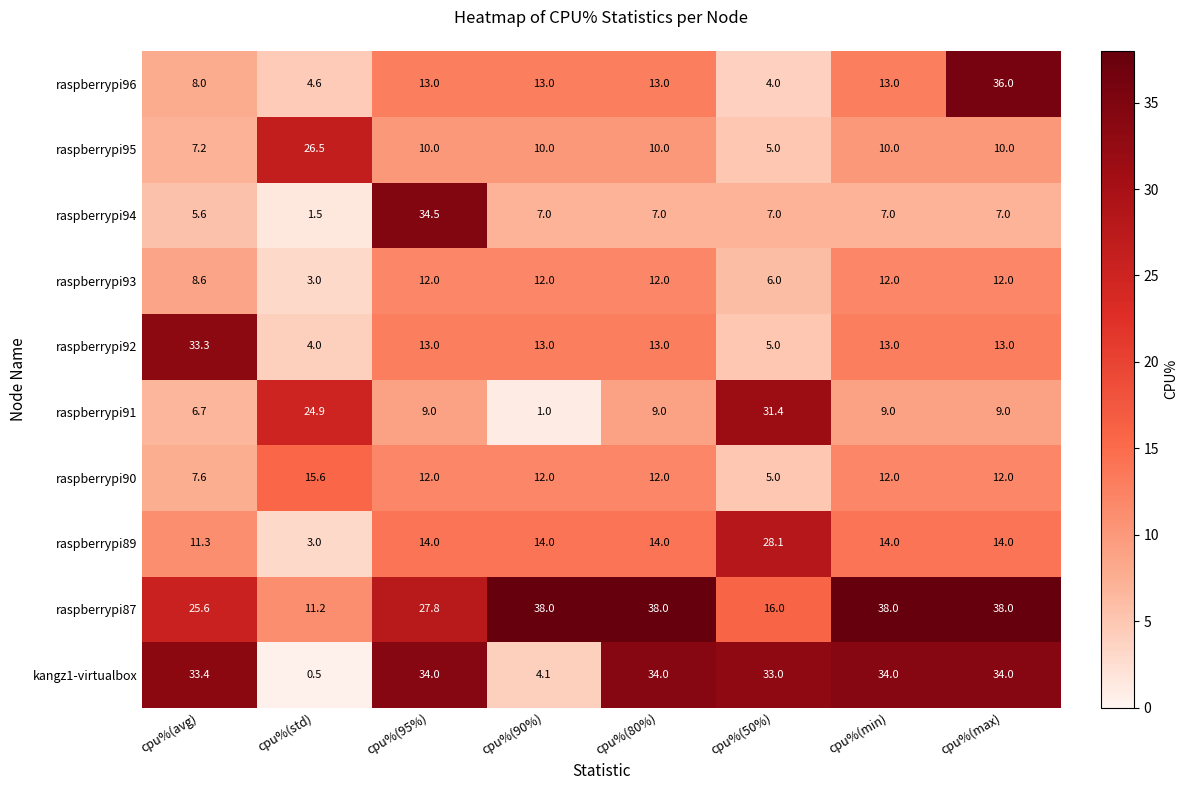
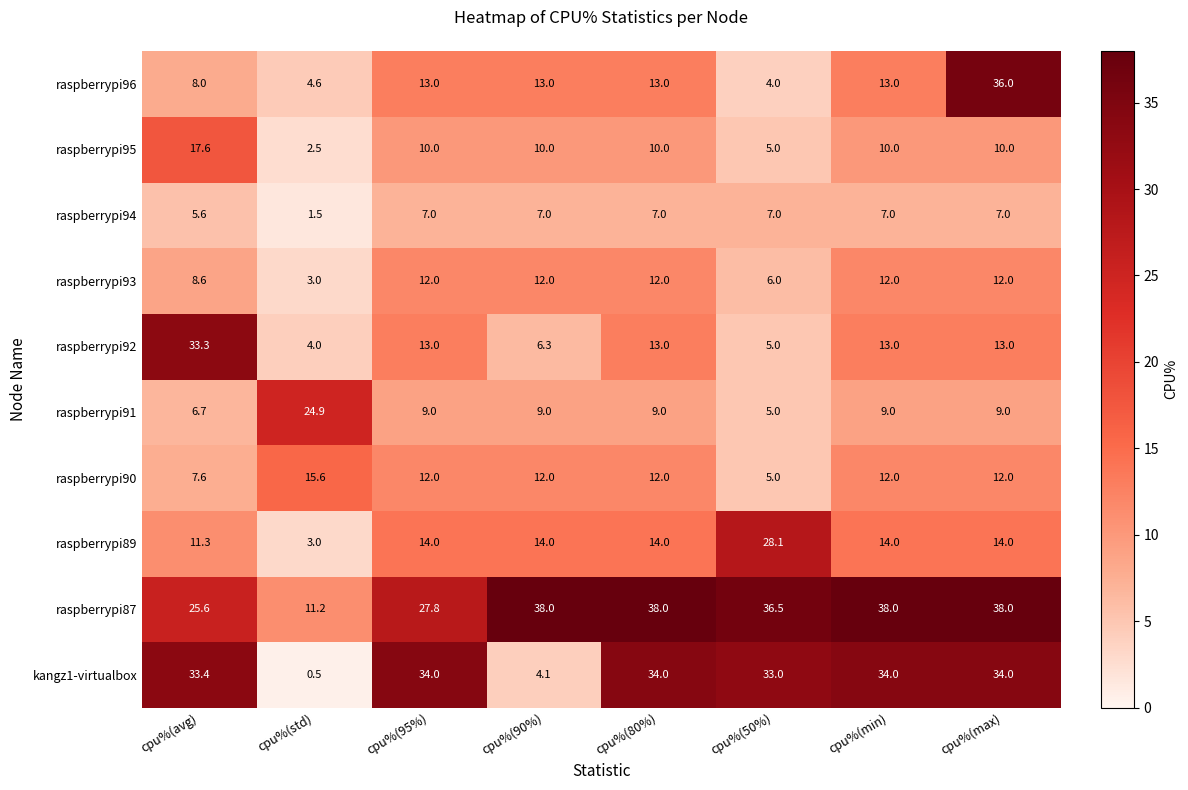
  {
    "raspberrypi96": {
      "cpu%(avg)": 8.0,
      "cpu%(std)": 4.6,
      "cpu%(95%)": 13.0,
      "cpu%(90%)": 13.0,
      "cpu%(80%)": 13.0,
      "cpu%(50%)": 4.0,
      "cpu%(min)": 13.0,
      "cpu%(max)": 36.0
    },
    "raspberrypi95": {
-     "cpu%(avg)": 7.2,
-     "cpu%(std)": 26.5,
+     "cpu%(avg)": 17.6,
+     "cpu%(std)": 2.5,
      "cpu%(95%)": 10.0,
      "cpu%(90%)": 10.0,
      "cpu%(80%)": 10.0,
      "cpu%(50%)": 5.0,
      "cpu%(min)": 10.0,
      "cpu%(max)": 10.0
    },
    "raspberrypi94": {
      "cpu%(avg)": 5.6,
      "cpu%(std)": 1.5,
-     "cpu%(95%)": 34.5,
+     "cpu%(95%)": 7.0,
      "cpu%(90%)": 7.0,
      "cpu%(80%)": 7.0,
      "cpu%(50%)": 7.0,
      "cpu%(min)": 7.0,
      "cpu%(max)": 7.0
    },
    "raspberrypi93": {
      "cpu%(avg)": 8.6,
      "cpu%(std)": 3.0,
      "cpu%(95%)": 12.0,
      "cpu%(90%)": 12.0,
      "cpu%(80%)": 12.0,
      "cpu%(50%)": 6.0,
      "cpu%(min)": 12.0,
      "cpu%(max)": 12.0
    },
    "raspberrypi92": {
      "cpu%(avg)": 33.3,
      "cpu%(std)": 4.0,
      "cpu%(95%)": 13.0,
-     "cpu%(90%)": 13.0,
+     "cpu%(90%)": 6.3,
      "cpu%(80%)": 13.0,
      "cpu%(50%)": 5.0,
      "cpu%(min)": 13.0,
      "cpu%(max)": 13.0
    },
    "raspberrypi91": {
      "cpu%(avg)": 6.7,
      "cpu%(std)": 24.9,
      "cpu%(95%)": 9.0,
-     "cpu%(90%)": 1.0,
+     "cpu%(90%)": 9.0,
      "cpu%(80%)": 9.0,
-     "cpu%(50%)": 31.4,
+     "cpu%(50%)": 5.0,
      "cpu%(min)": 9.0,
      "cpu%(max)": 9.0
    },
    "raspberrypi90": {
      "cpu%(avg)": 7.6,
      "cpu%(std)": 15.6,
      "cpu%(95%)": 12.0,
      "cpu%(90%)": 12.0,
      "cpu%(80%)": 12.0,
      "cpu%(50%)": 5.0,
      "cpu%(min)": 12.0,
      "cpu%(max)": 12.0
    },
    "raspberrypi89": {
      "cpu%(avg)": 11.3,
      "cpu%(std)": 3.0,
      "cpu%(95%)": 14.0,
      "cpu%(90%)": 14.0,
      "cpu%(80%)": 14.0,
      "cpu%(50%)": 28.1,
      "cpu%(min)": 14.0,
      "cpu%(max)": 14.0
    },
    "raspberrypi87": {
      "cpu%(avg)": 25.6,
      "cpu%(std)": 11.2,
      "cpu%(95%)": 27.8,
      "cpu%(90%)": 38.0,
      "cpu%(80%)": 38.0,
-     "cpu%(50%)": 16.0,
+     "cpu%(50%)": 36.5,
      "cpu%(min)": 38.0,
      "cpu%(max)": 38.0
    },
    "kangz1-virtualbox": {
      "cpu%(avg)": 33.4,
      "cpu%(std)": 0.5,
      "cpu%(95%)": 34.0,
      "cpu%(90%)": 4.1,
      "cpu%(80%)": 34.0,
      "cpu%(50%)": 33.0,
      "cpu%(min)": 34.0,
      "cpu%(max)": 34.0
    }
  }
